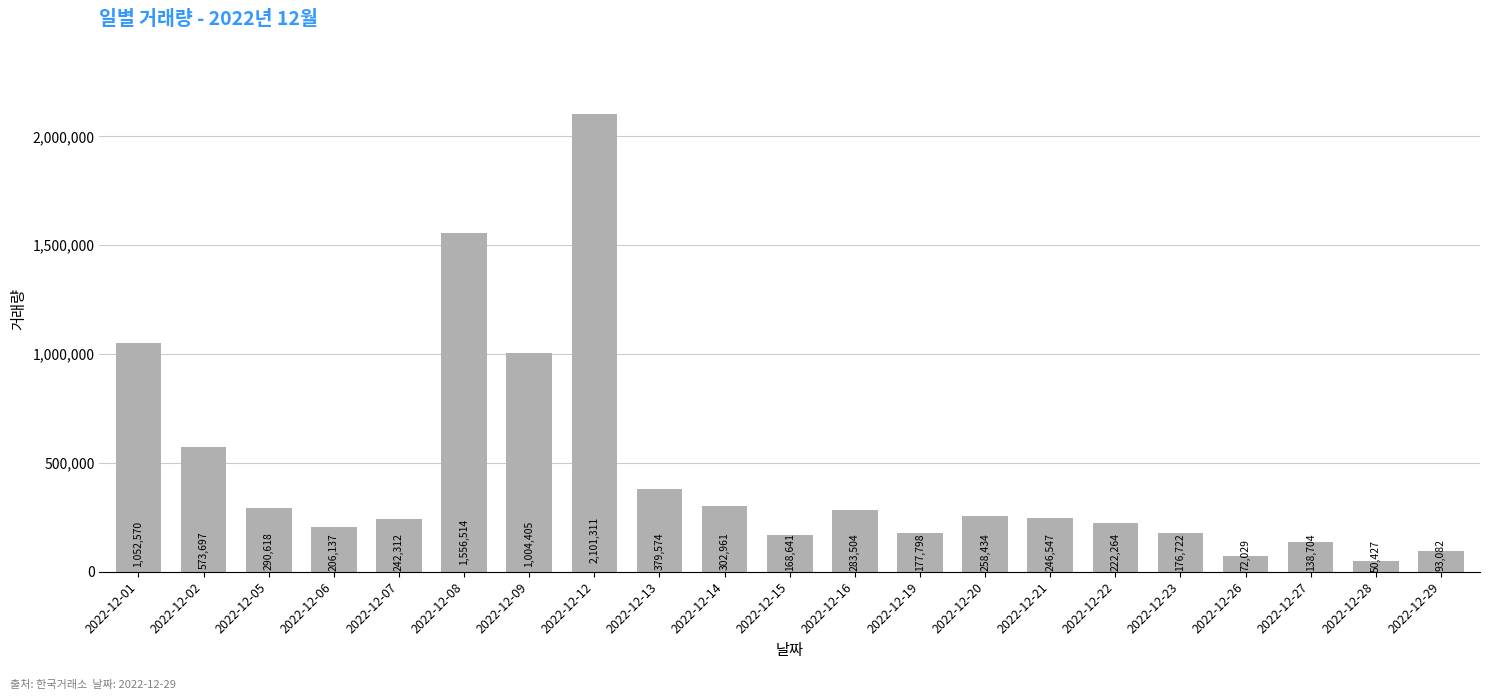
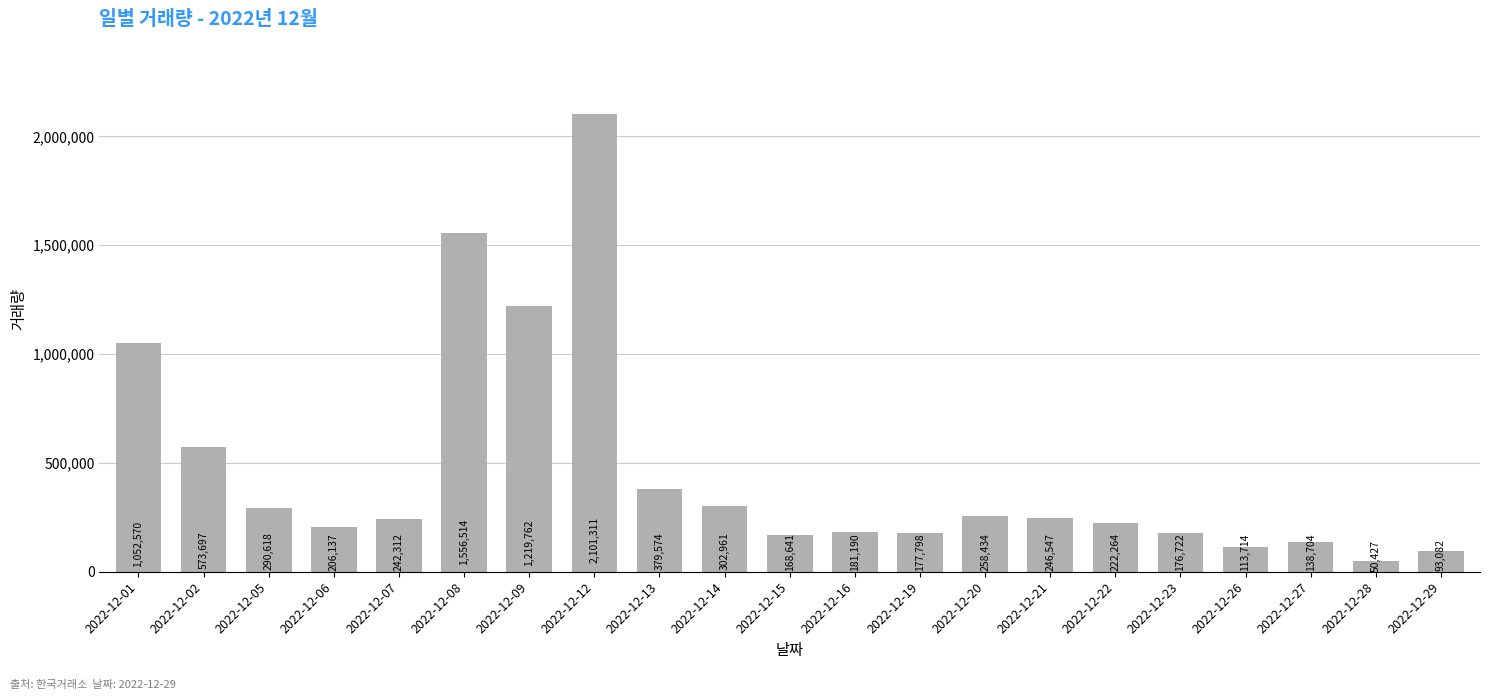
  {
    "2022-12-01": "1,052,570",
    "2022-12-02": "573,697",
    "2022-12-05": "290,618",
    "2022-12-06": "206,137",
    "2022-12-07": "242,312",
    "2022-12-08": "1,556,514",
-   "2022-12-09": "1,004,405",
+   "2022-12-09": "1,219,762",
    "2022-12-12": "2,101,311",
    "2022-12-13": "379,574",
    "2022-12-14": "302,961",
    "2022-12-15": "168,641",
-   "2022-12-16": "283,504",
+   "2022-12-16": "181,190",
    "2022-12-19": "177,798",
    "2022-12-20": "258,434",
    "2022-12-21": "246,547",
    "2022-12-22": "222,264",
    "2022-12-23": "176,722",
-   "2022-12-26": "72,029",
+   "2022-12-26": "113,714",
    "2022-12-27": "138,704",
    "2022-12-28": "50,427",
    "2022-12-29": "93,082"
  }
